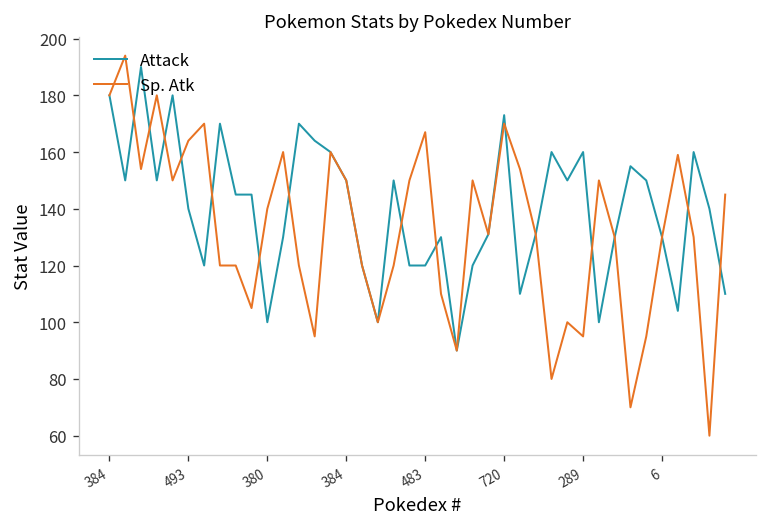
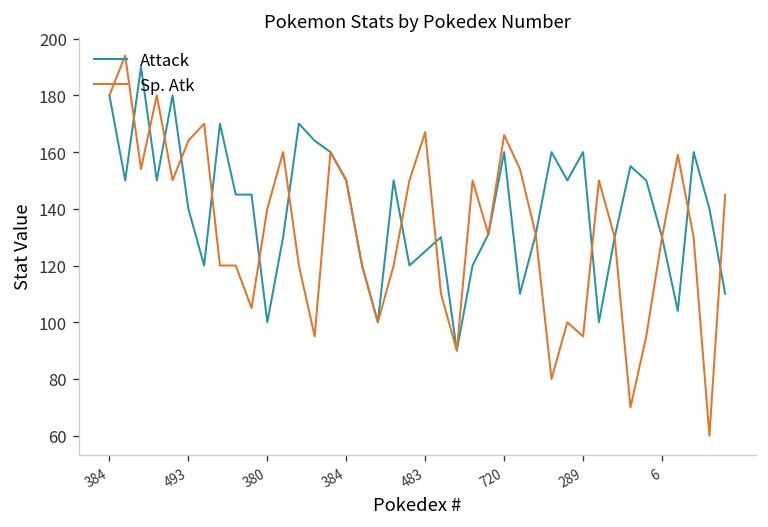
  {
    "Attack": {
      "493": 140,
      "380": 100,
-     "483": 120,
-     "720": 173,
+     "483": 125,
+     "720": 160,
      "289": 160
    },
    "Sp. Atk": {
      "493": 164,
      "380": 140,
      "483": 167,
-     "720": 170,
+     "720": 166,
      "289": 95
    }
  }
